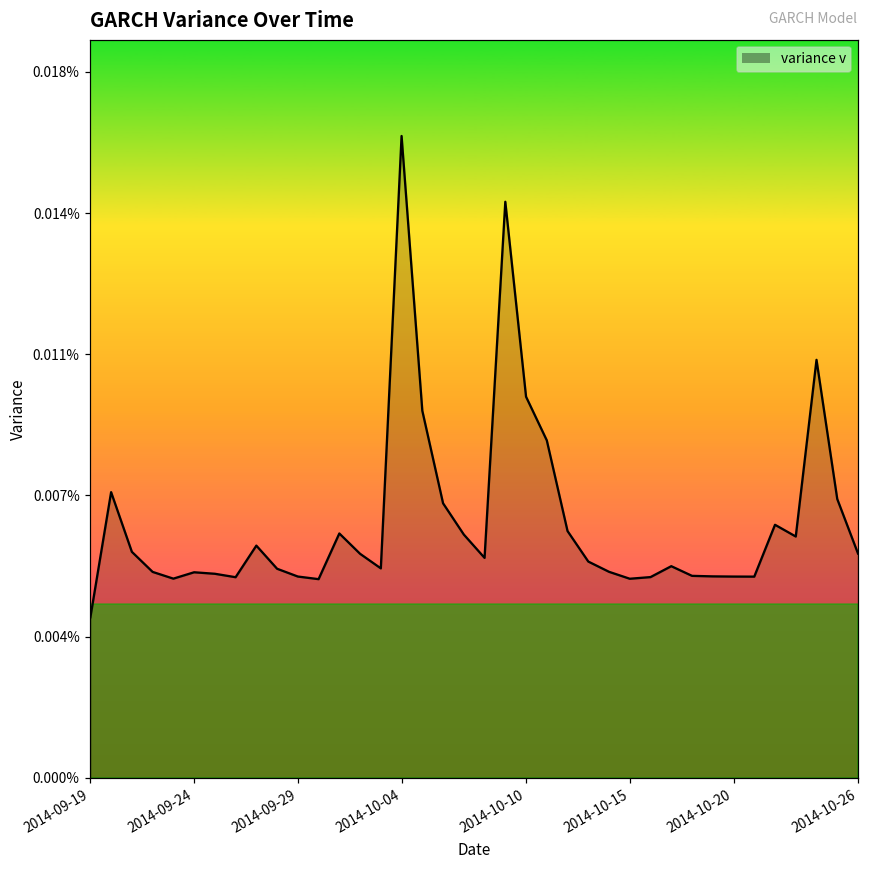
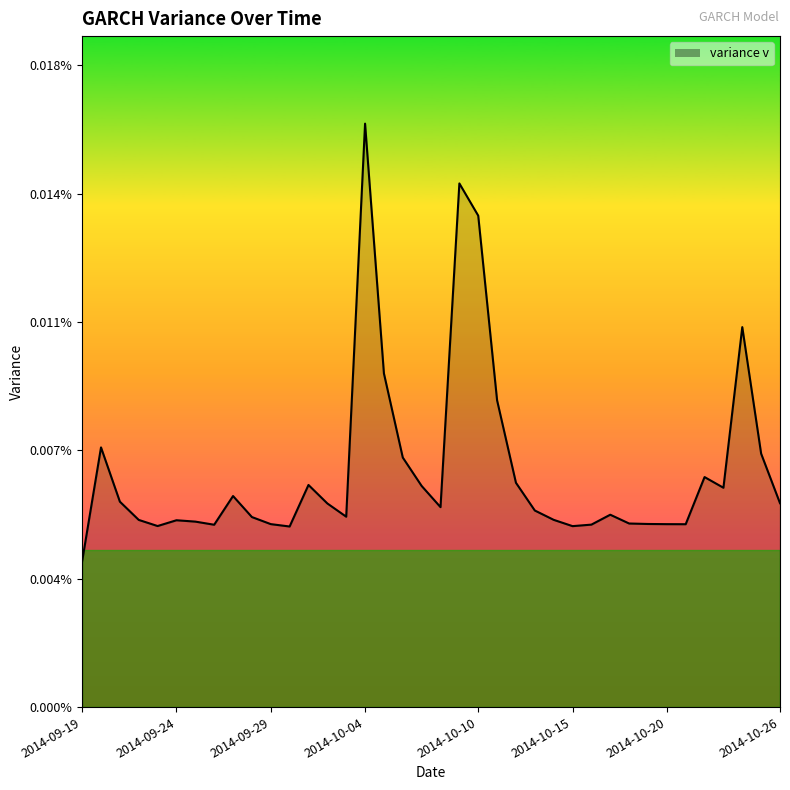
  {
    "2014-09-24": "0.0051%",
    "2014-09-29": "0.0050%",
    "2014-10-04": "0.0159%",
-   "2014-10-10": "0.0095%",
+   "2014-10-10": "0.0134%",
    "2014-10-15": "0.0049%",
    "2014-10-20": "0.0050%",
    "2014-10-26": "0.0056%"
  }
